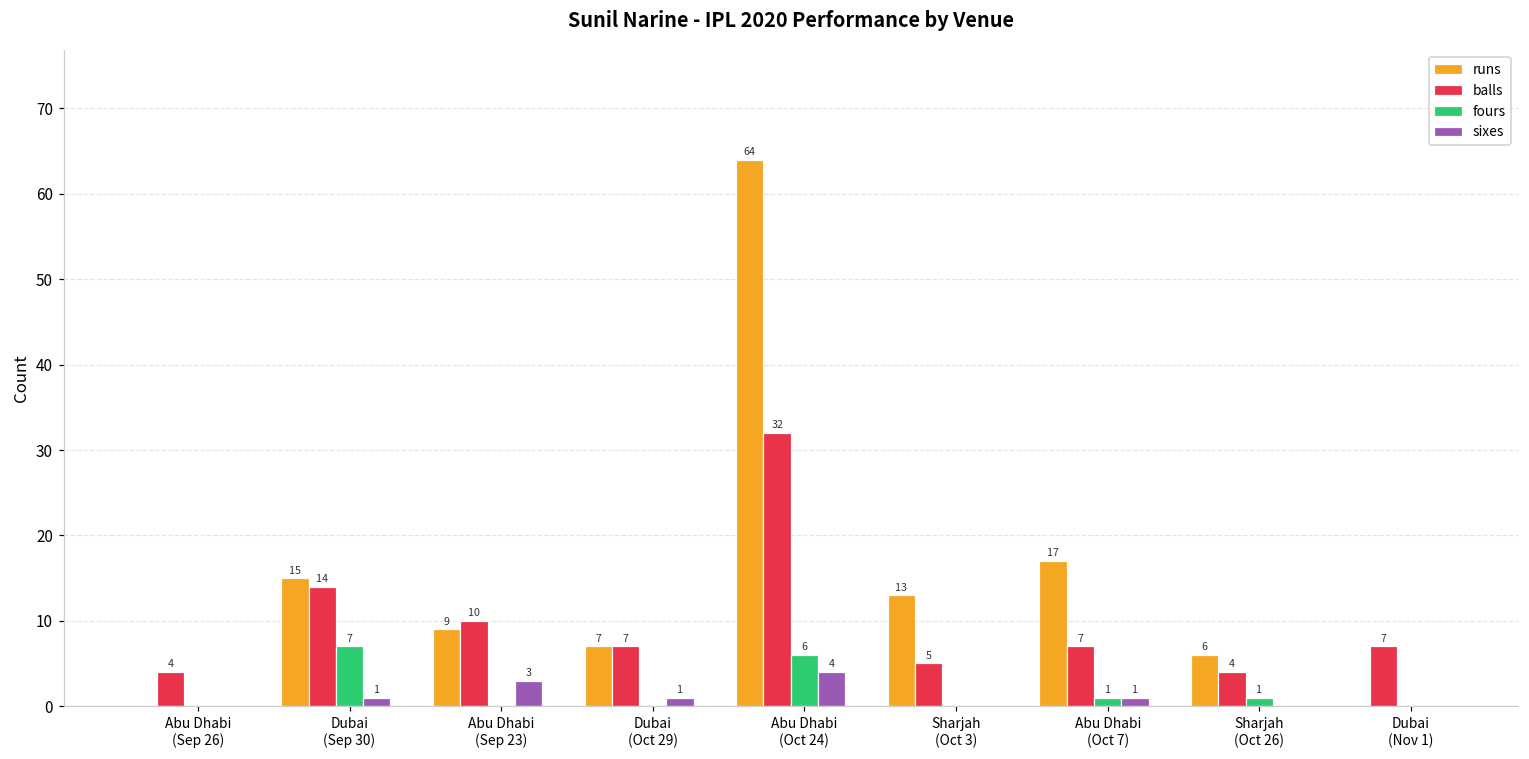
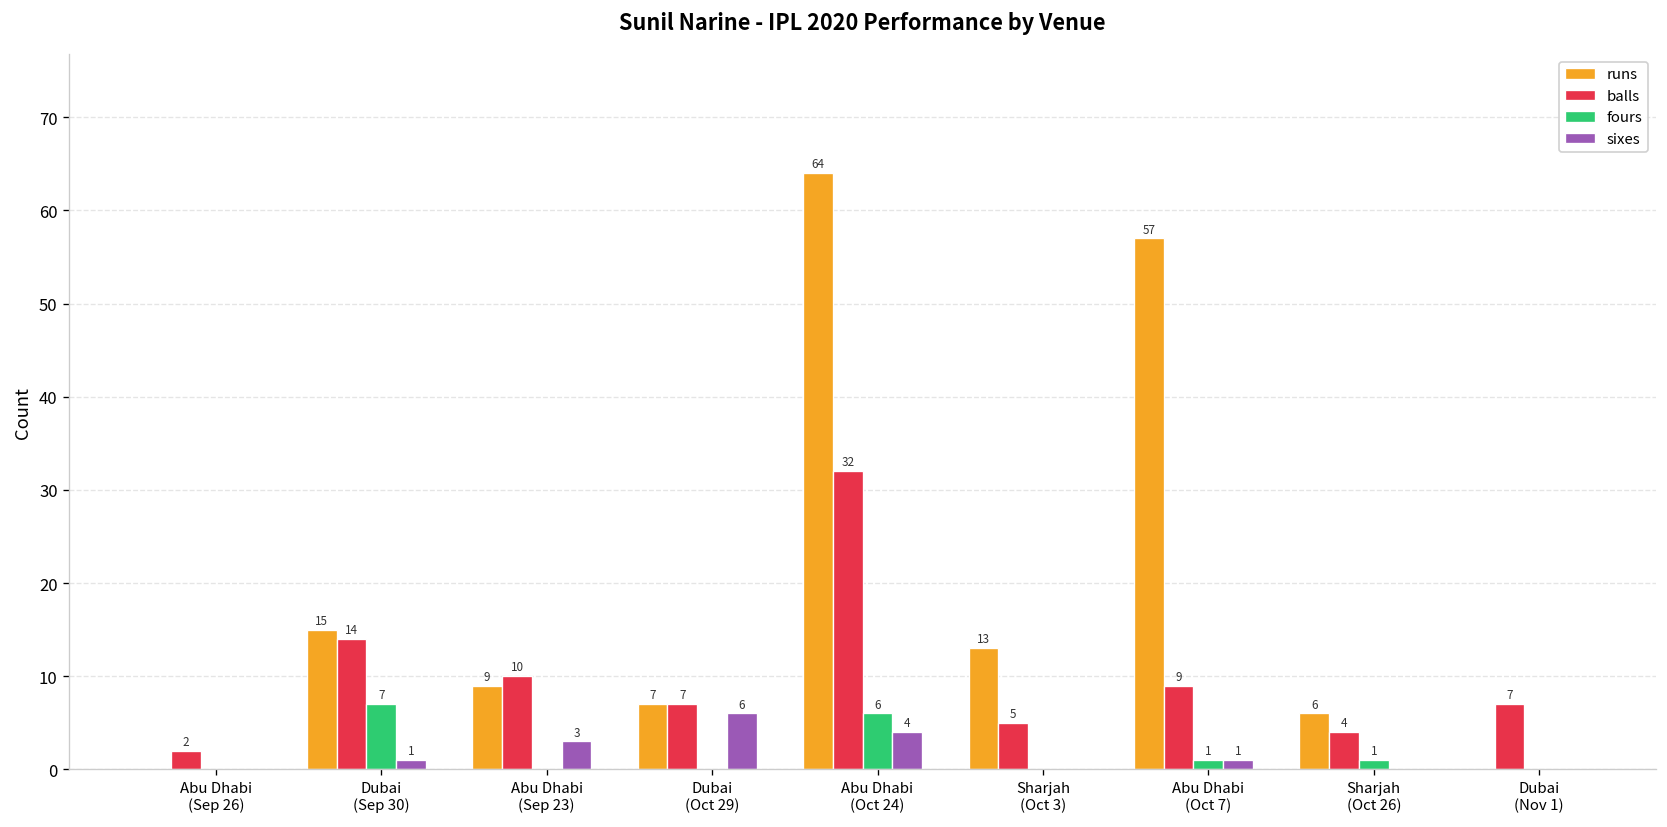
  {
    "runs": {
      "Dubai (Sep 30)": 15,
      "Abu Dhabi (Sep 23)": 9,
      "Dubai (Oct 29)": 7,
      "Abu Dhabi (Oct 24)": 64,
      "Sharjah (Oct 3)": 13,
-     "Abu Dhabi (Oct 7)": 17,
+     "Abu Dhabi (Oct 7)": 57,
      "Sharjah (Oct 26)": 6
    },
    "balls": {
-     "Abu Dhabi (Sep 26)": 4,
+     "Abu Dhabi (Sep 26)": 2,
      "Dubai (Sep 30)": 14,
      "Abu Dhabi (Sep 23)": 10,
      "Dubai (Oct 29)": 7,
      "Abu Dhabi (Oct 24)": 32,
      "Sharjah (Oct 3)": 5,
-     "Abu Dhabi (Oct 7)": 7,
+     "Abu Dhabi (Oct 7)": 9,
      "Sharjah (Oct 26)": 4,
      "Dubai (Nov 1)": 7
    },
    "fours": {
      "Dubai (Sep 30)": 7,
      "Abu Dhabi (Oct 24)": 6,
      "Abu Dhabi (Oct 7)": 1,
      "Sharjah (Oct 26)": 1
    },
    "sixes": {
      "Dubai (Sep 30)": 1,
      "Abu Dhabi (Sep 23)": 3,
-     "Dubai (Oct 29)": 1,
+     "Dubai (Oct 29)": 6,
      "Abu Dhabi (Oct 24)": 4,
      "Abu Dhabi (Oct 7)": 1
    }
  }
